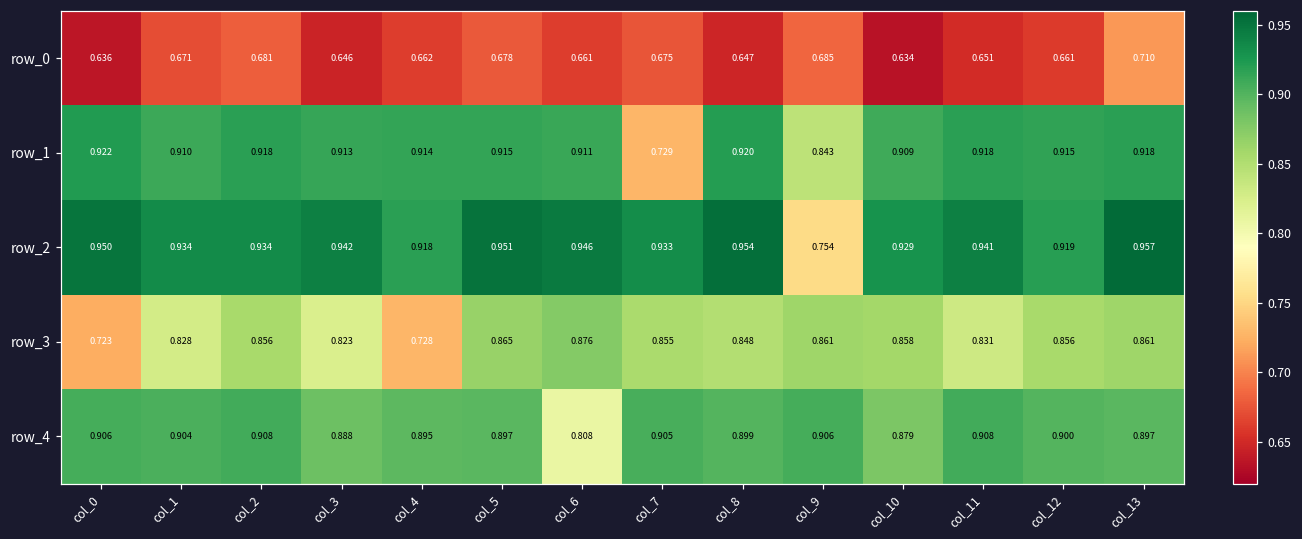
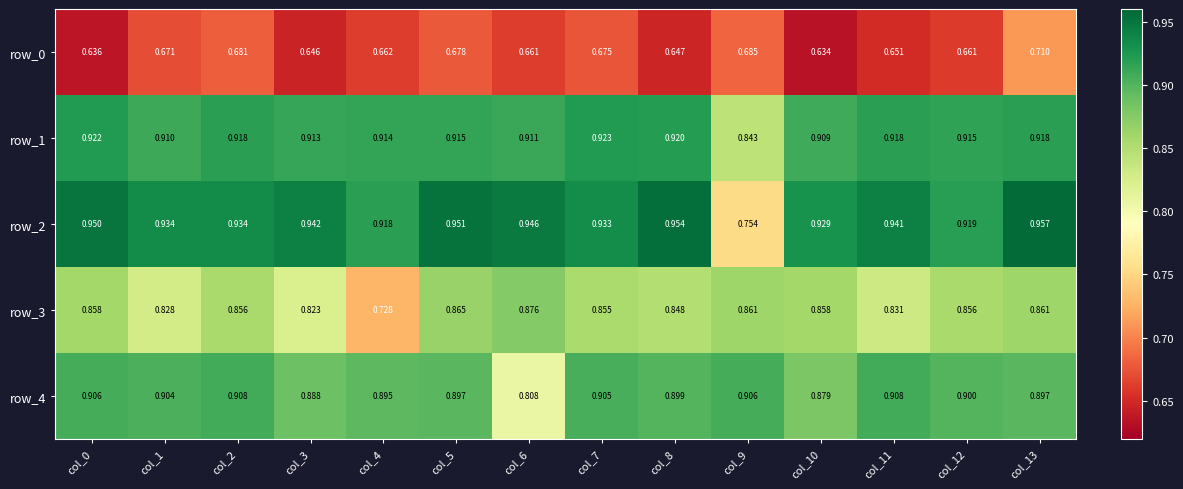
  {
    "row_0": {
      "col_0": 0.636,
      "col_1": 0.671,
      "col_2": 0.681,
      "col_3": 0.646,
      "col_4": 0.662,
      "col_5": 0.678,
      "col_6": 0.661,
      "col_7": 0.675,
      "col_8": 0.647,
      "col_9": 0.685,
      "col_10": 0.634,
      "col_11": 0.651,
      "col_12": 0.661,
      "col_13": 0.710
    },
    "row_1": {
      "col_0": 0.922,
      "col_1": 0.910,
      "col_2": 0.918,
      "col_3": 0.913,
      "col_4": 0.914,
      "col_5": 0.915,
      "col_6": 0.911,
-     "col_7": 0.729,
+     "col_7": 0.923,
      "col_8": 0.920,
      "col_9": 0.843,
      "col_10": 0.909,
      "col_11": 0.918,
      "col_12": 0.915,
      "col_13": 0.918
    },
    "row_2": {
      "col_0": 0.950,
      "col_1": 0.934,
      "col_2": 0.934,
      "col_3": 0.942,
      "col_4": 0.918,
      "col_5": 0.951,
      "col_6": 0.946,
      "col_7": 0.933,
      "col_8": 0.954,
      "col_9": 0.754,
      "col_10": 0.929,
      "col_11": 0.941,
      "col_12": 0.919,
      "col_13": 0.957
    },
    "row_3": {
-     "col_0": 0.723,
+     "col_0": 0.858,
      "col_1": 0.828,
      "col_2": 0.856,
      "col_3": 0.823,
      "col_4": 0.728,
      "col_5": 0.865,
      "col_6": 0.876,
      "col_7": 0.855,
      "col_8": 0.848,
      "col_9": 0.861,
      "col_10": 0.858,
      "col_11": 0.831,
      "col_12": 0.856,
      "col_13": 0.861
    },
    "row_4": {
      "col_0": 0.906,
      "col_1": 0.904,
      "col_2": 0.908,
      "col_3": 0.888,
      "col_4": 0.895,
      "col_5": 0.897,
      "col_6": 0.808,
      "col_7": 0.905,
      "col_8": 0.899,
      "col_9": 0.906,
      "col_10": 0.879,
      "col_11": 0.908,
      "col_12": 0.900,
      "col_13": 0.897
    }
  }
